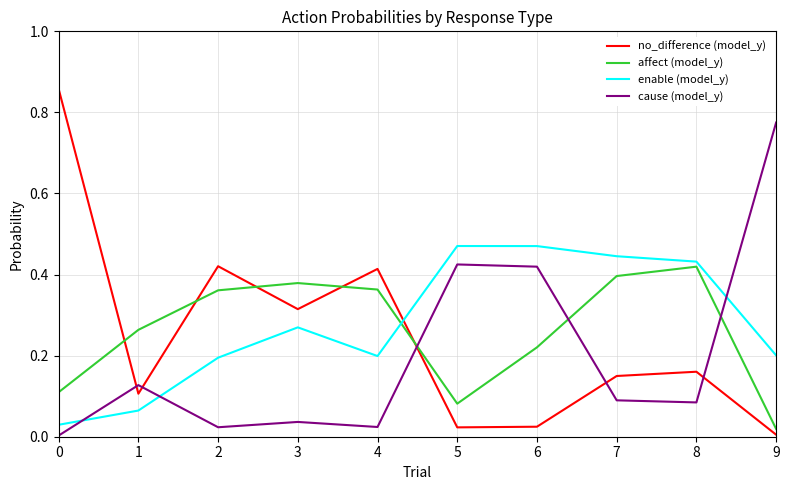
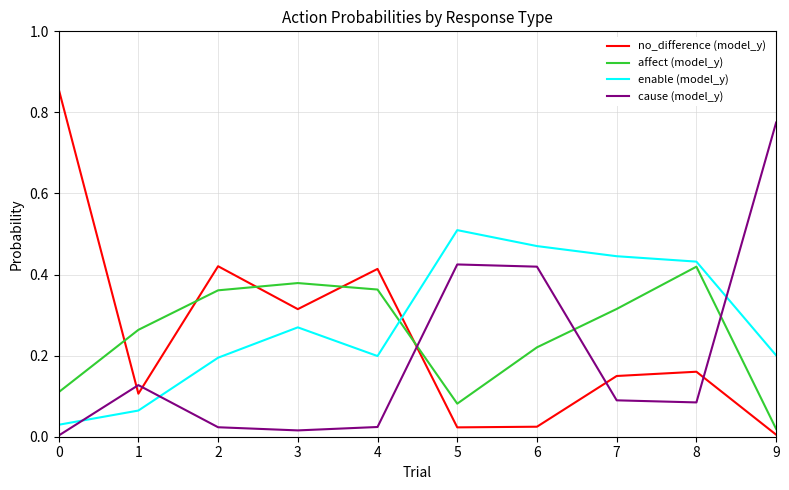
  {
    "no_difference (model_y)": {
      "0": 0.86,
      "1": 0.11,
      "2": 0.42,
      "3": 0.31,
      "4": 0.41,
      "5": 0.02,
      "6": 0.02,
      "7": 0.15,
      "8": 0.16,
      "9": 0.01
    },
    "affect (model_y)": {
      "0": 0.11,
      "1": 0.26,
      "2": 0.36,
      "3": 0.38,
      "4": 0.36,
      "5": 0.08,
      "6": 0.22,
-     "7": 0.40,
+     "7": 0.32,
      "8": 0.42,
      "9": 0.02
    },
    "enable (model_y)": {
      "0": 0.03,
      "1": 0.06,
      "2": 0.19,
      "3": 0.27,
      "4": 0.20,
-     "5": 0.47,
+     "5": 0.51,
      "6": 0.47,
      "7": 0.45,
      "8": 0.43,
      "9": 0.20
    },
    "cause (model_y)": {
      "0": 0.00,
      "1": 0.13,
      "2": 0.02,
-     "3": 0.04,
+     "3": 0.02,
      "4": 0.02,
      "5": 0.42,
      "6": 0.42,
      "7": 0.09,
      "8": 0.08,
      "9": 0.77
    }
  }
